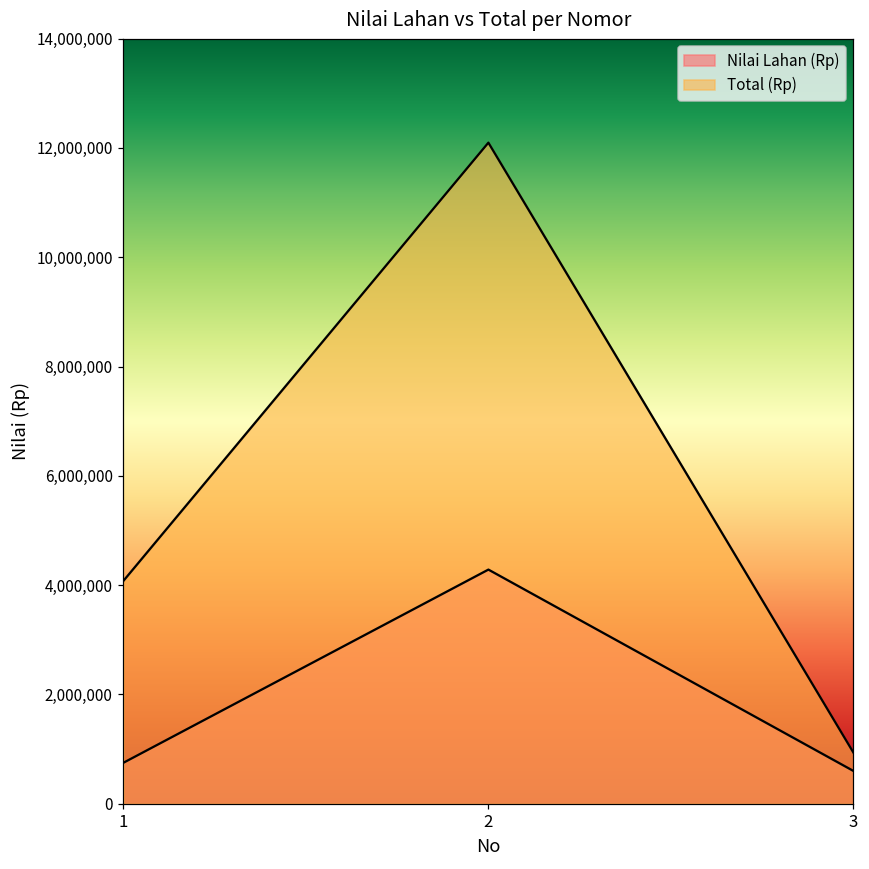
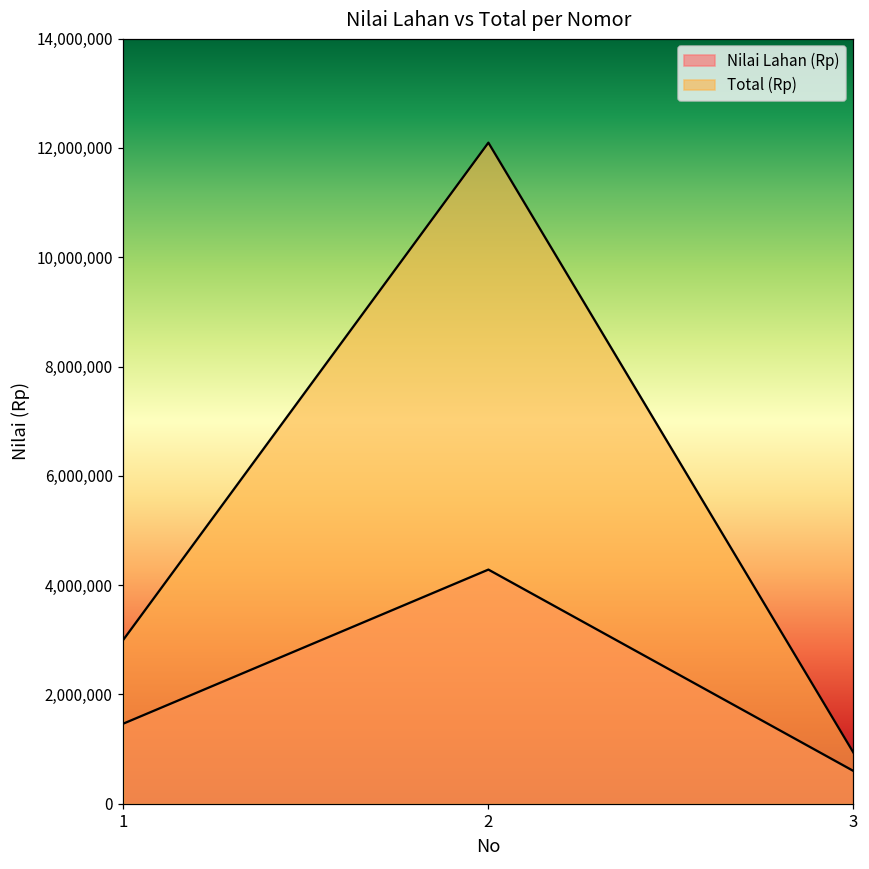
  {
    "Nilai Lahan (Rp)": {
-     "1": "800,000",
+     "1": "1,500,000",
      "2": "4,300,000",
      "3": "600,000"
    },
    "Total (Rp)": {
-     "1": "4,100,000",
+     "1": "3,000,000",
      "2": "12,100,000",
      "3": "900,000"
    }
  }
